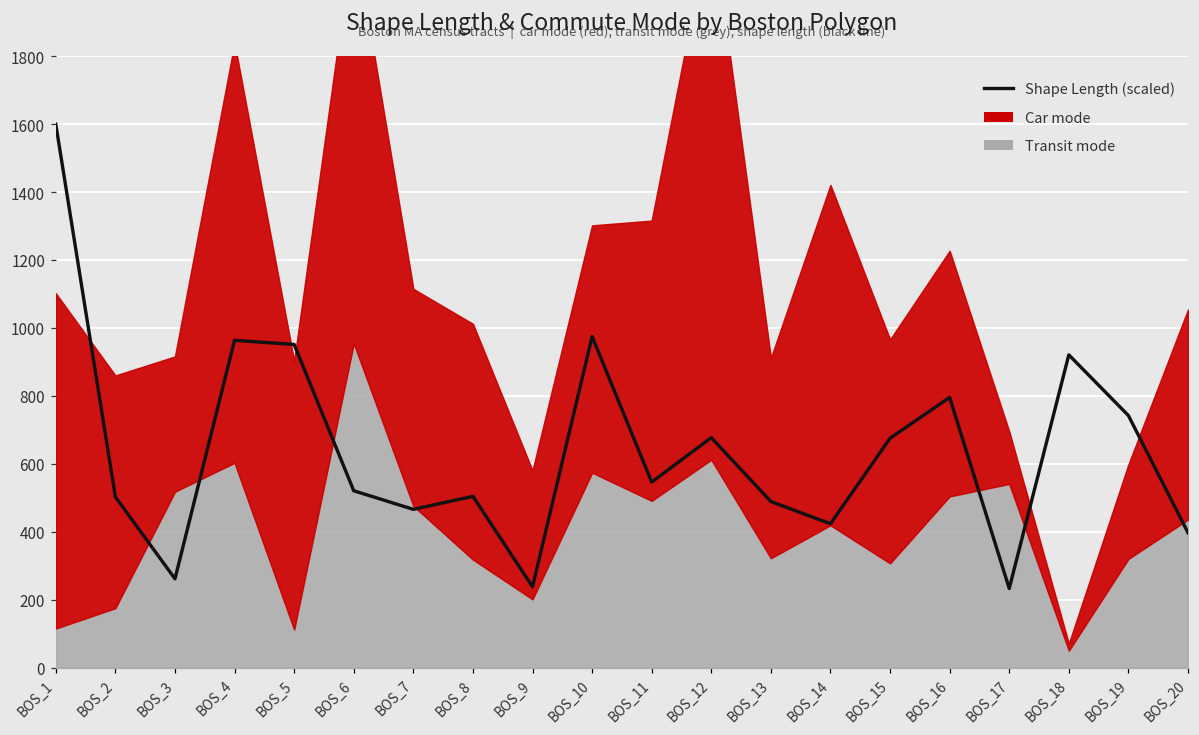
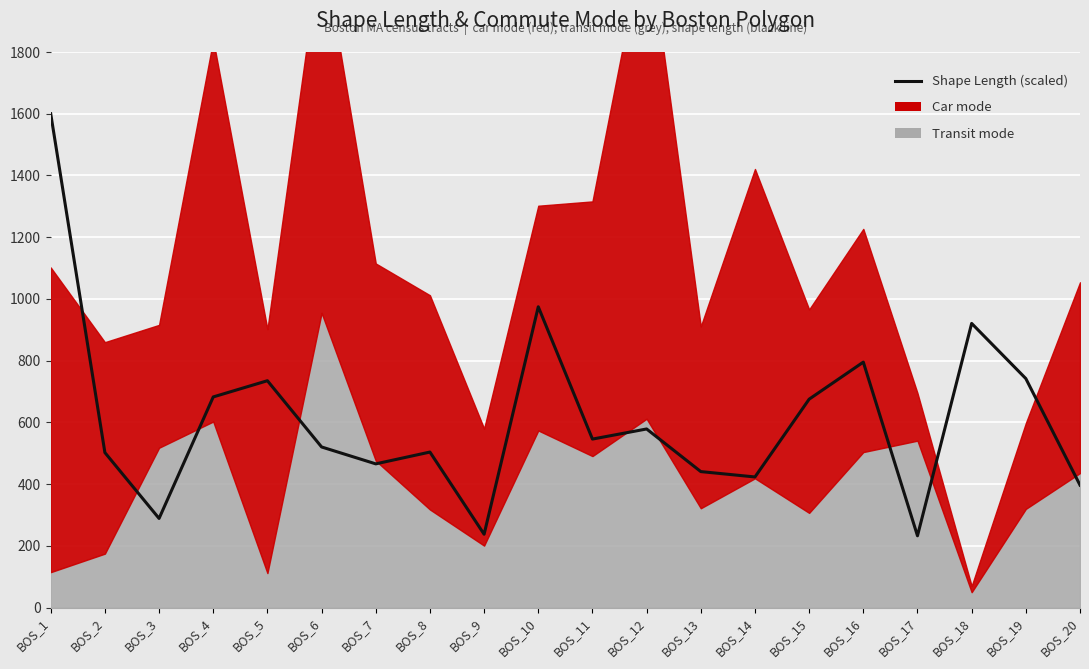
  {
    "Shape Length (scaled)": {
      "BOS_1": 1600,
      "BOS_2": 500,
-     "BOS_3": 260,
-     "BOS_4": 960,
-     "BOS_5": 950,
+     "BOS_3": 290,
+     "BOS_4": 680,
+     "BOS_5": 740,
      "BOS_6": 520,
      "BOS_7": 470,
      "BOS_8": 500,
      "BOS_9": 240,
      "BOS_10": 970,
      "BOS_11": 550,
-     "BOS_12": 680,
-     "BOS_13": 490,
+     "BOS_12": 580,
+     "BOS_13": 440,
      "BOS_15": 680,
      "BOS_16": 800,
      "BOS_17": 230,
      "BOS_18": 920,
      "BOS_19": 740,
      "BOS_20": 400
    }
  }
